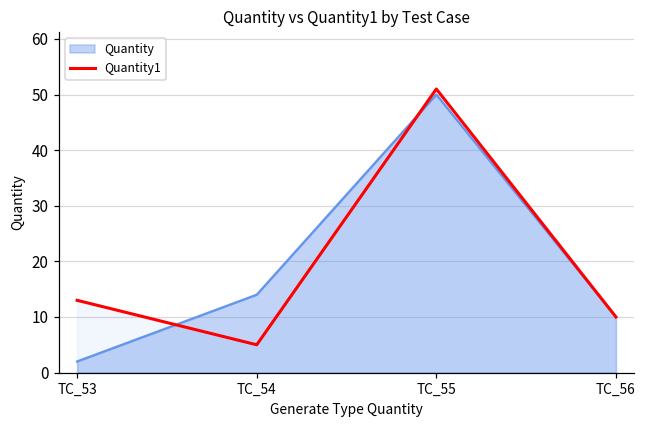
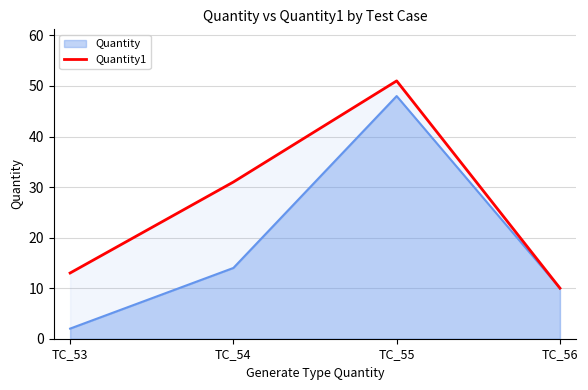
  {
    "Quantity": {
      "TC_53": 2,
      "TC_54": 14,
-     "TC_55": 50
+     "TC_55": 48
    },
    "Quantity1": {
      "TC_53": 13,
-     "TC_54": 5,
+     "TC_54": 31,
      "TC_55": 51
    }
  }
